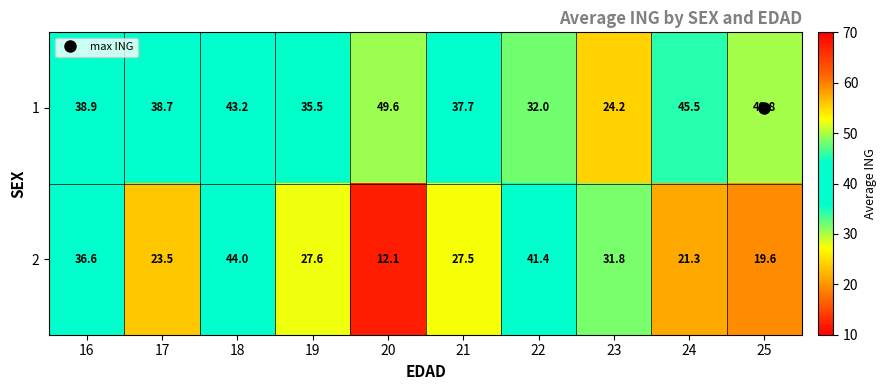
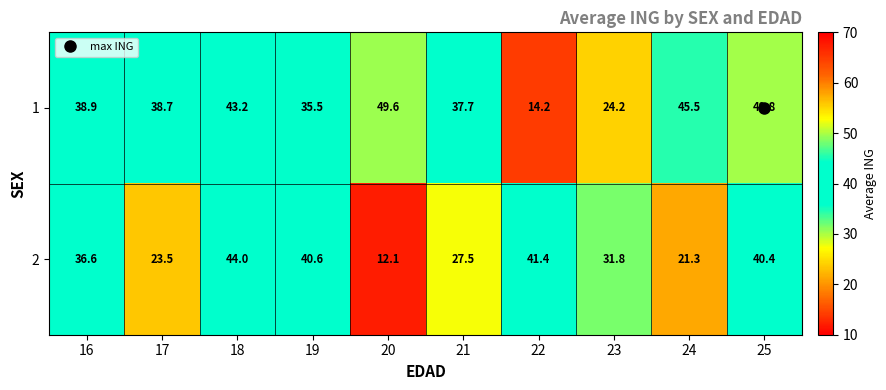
  {
    "1": {
      "16": 38.9,
      "17": 38.7,
      "18": 43.2,
      "19": 35.5,
      "20": 49.6,
      "21": 37.7,
-     "22": 32.0,
+     "22": 14.2,
      "23": 24.2,
      "24": 45.5
    },
    "2": {
      "16": 36.6,
      "17": 23.5,
      "18": 44.0,
-     "19": 27.6,
+     "19": 40.6,
      "20": 12.1,
      "21": 27.5,
      "22": 41.4,
      "23": 31.8,
      "24": 21.3,
-     "25": 19.6
+     "25": 40.4
    }
  }
